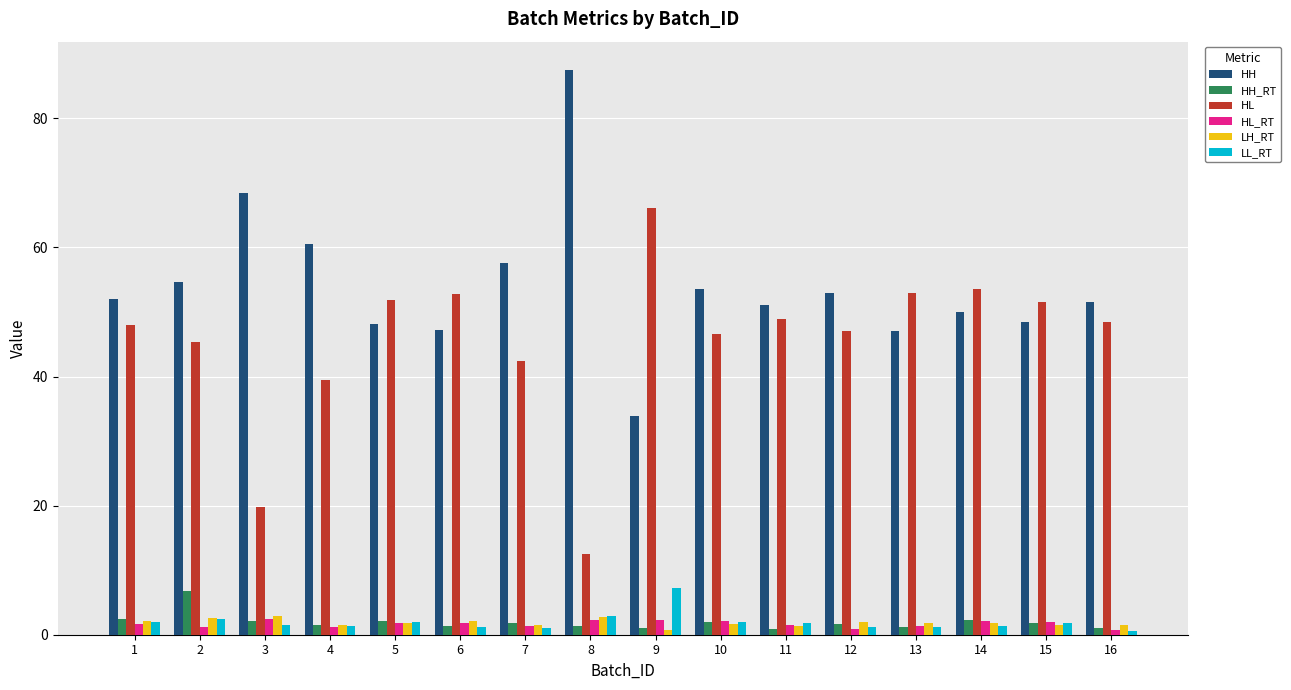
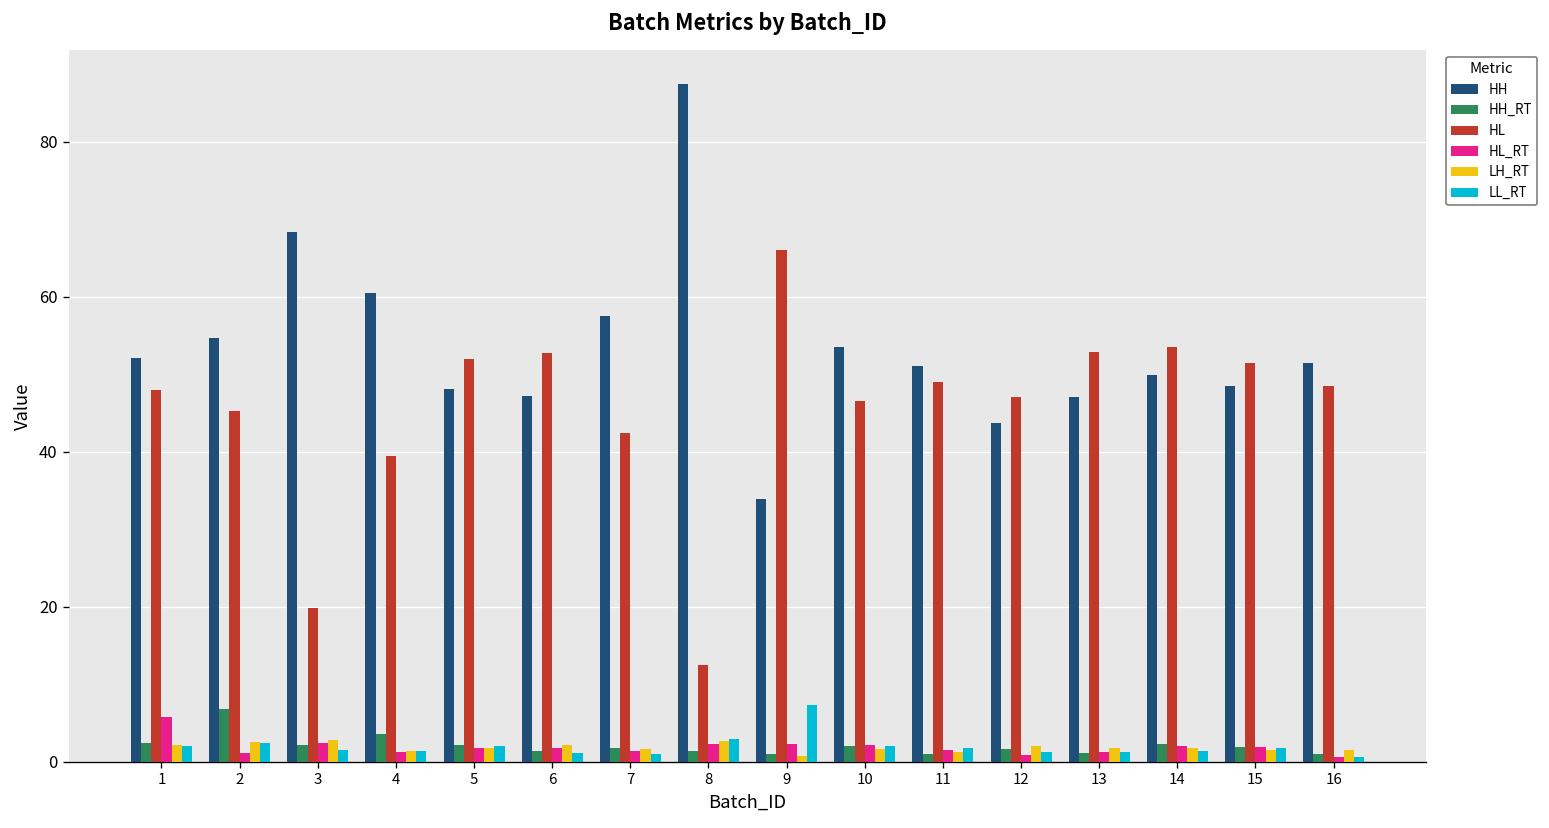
  {
    "HH": {
      "1": 52,
      "2": 55,
      "3": 68,
      "4": 61,
      "5": 48,
      "6": 47,
      "7": 58,
      "8": 88,
      "9": 34,
      "10": 53,
      "11": 51,
-     "12": 53,
+     "12": 44,
      "13": 47,
      "14": 50,
      "15": 48,
      "16": 52
    },
    "HH_RT": {
      "1": 2,
      "2": 7,
      "3": 2,
-     "4": 1,
+     "4": 4,
      "5": 2,
      "6": 1,
      "7": 2,
      "8": 1,
      "9": 1,
      "10": 2,
      "11": 1,
      "12": 2,
      "13": 1,
      "14": 2,
      "15": 2,
      "16": 1
    },
    "HL": {
      "1": 48,
      "2": 45,
      "3": 20,
      "4": 39,
      "5": 52,
      "6": 53,
      "7": 42,
      "8": 13,
      "9": 66,
      "10": 47,
      "11": 49,
      "12": 47,
      "13": 53,
      "14": 53,
      "15": 52,
      "16": 48
    },
    "HL_RT": {
-     "1": 2,
+     "1": 6,
      "2": 1,
      "3": 2,
      "4": 1,
      "5": 2,
      "6": 2,
      "7": 1,
      "8": 2,
      "9": 2,
      "10": 2,
      "11": 1,
      "12": 1,
      "13": 1,
      "14": 2,
      "15": 2,
      "16": 1
    },
    "LH_RT": {
      "1": 2,
      "2": 3,
      "3": 3,
      "4": 1,
      "5": 2,
      "6": 2,
      "7": 2,
      "8": 3,
      "9": 1,
      "10": 2,
      "11": 1,
      "12": 2,
      "13": 2,
      "14": 2,
      "15": 2,
      "16": 1
    },
    "LL_RT": {
      "1": 2,
      "2": 2,
      "3": 2,
      "4": 1,
      "5": 2,
      "6": 1,
      "7": 1,
      "8": 3,
      "9": 7,
      "10": 2,
      "11": 2,
      "12": 1,
      "13": 1,
      "14": 1,
      "15": 2,
      "16": 1
    }
  }
